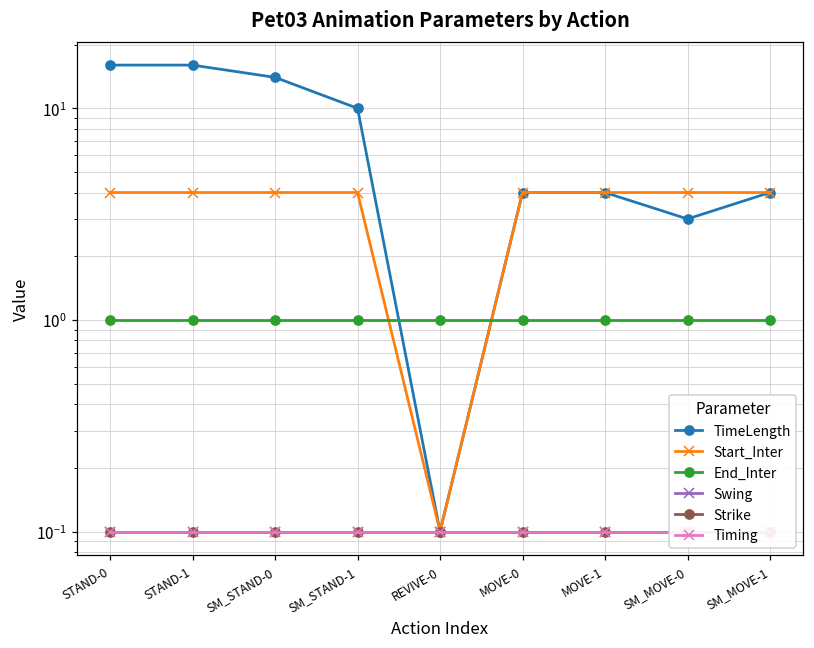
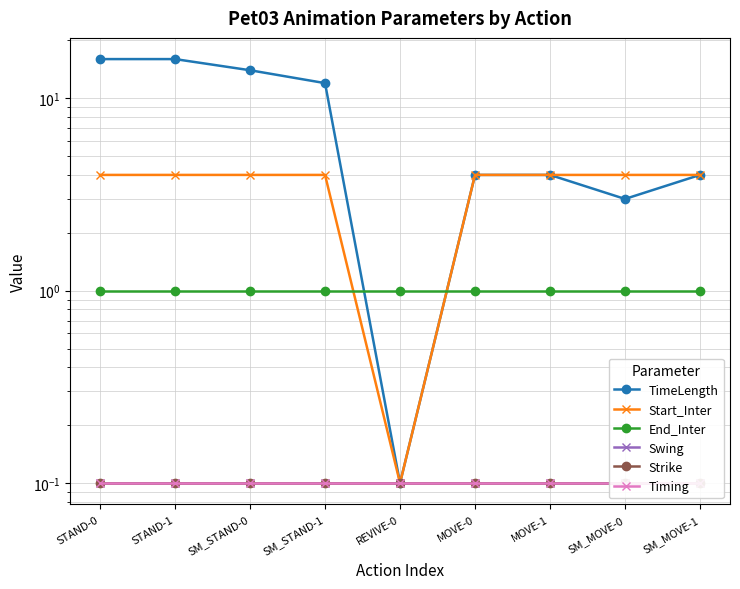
  {
    "TimeLength": {
      "STAND-0": 16,
      "STAND-1": 16,
      "SM_STAND-0": 14,
-     "SM_STAND-1": 10,
+     "SM_STAND-1": 12,
      "SM_MOVE-0": 3
    },
    "Start_Inter": {
      "STAND-0": 4,
      "STAND-1": 4,
      "SM_STAND-0": 4,
      "SM_STAND-1": 4,
      "SM_MOVE-0": 4
    },
    "End_Inter": {
      "STAND-0": 1,
      "STAND-1": 1,
      "SM_STAND-0": 1,
      "SM_STAND-1": 1,
      "REVIVE-0": 1,
      "MOVE-0": 1,
      "MOVE-1": 1,
      "SM_MOVE-0": 1,
      "SM_MOVE-1": 1
    },
    "Timing": {
      "STAND-0": 0.10,
      "STAND-1": 0.10,
      "SM_STAND-0": 0.10,
      "SM_STAND-1": 0.10,
      "MOVE-0": 0.10,
      "MOVE-1": 0.10
    }
  }
